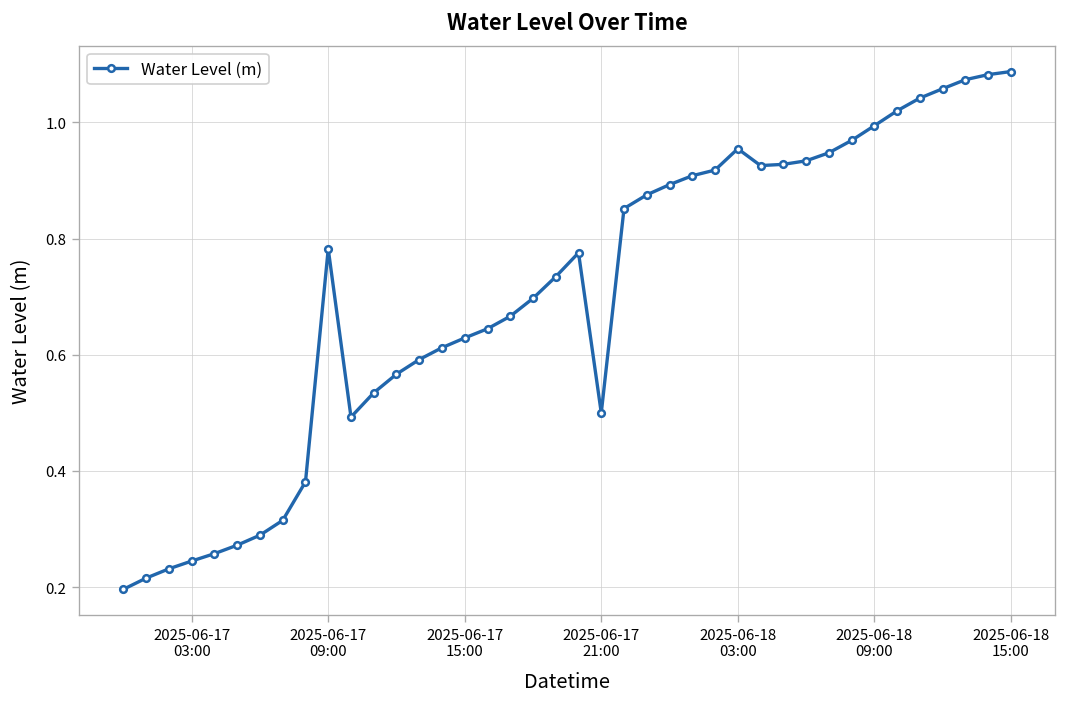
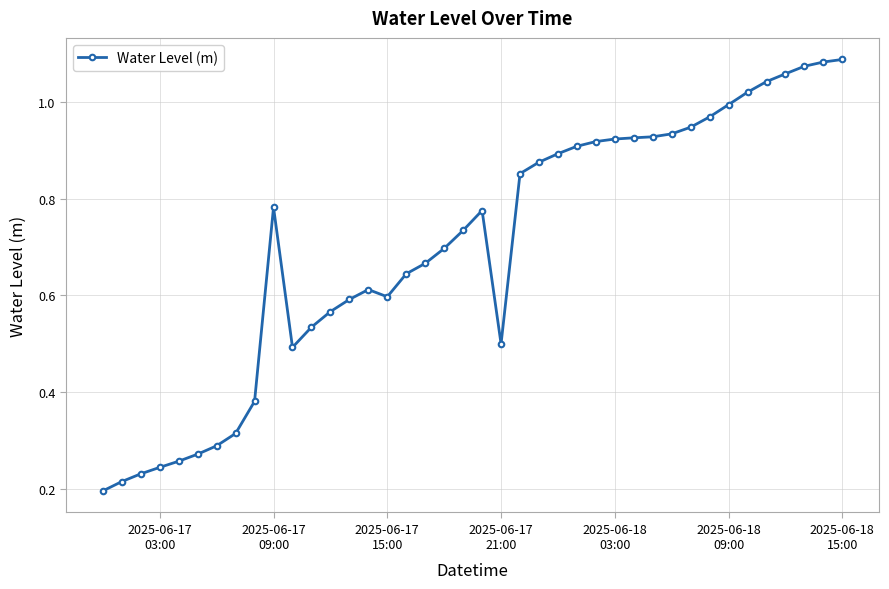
  {
    "2025-06-17 03:00": 0.24,
    "2025-06-17 09:00": 0.78,
-   "2025-06-17 15:00": 0.63,
+   "2025-06-17 15:00": 0.60,
    "2025-06-17 21:00": 0.50,
-   "2025-06-18 03:00": 0.95,
+   "2025-06-18 03:00": 0.92,
    "2025-06-18 09:00": 0.99,
    "2025-06-18 15:00": 1.09
  }
